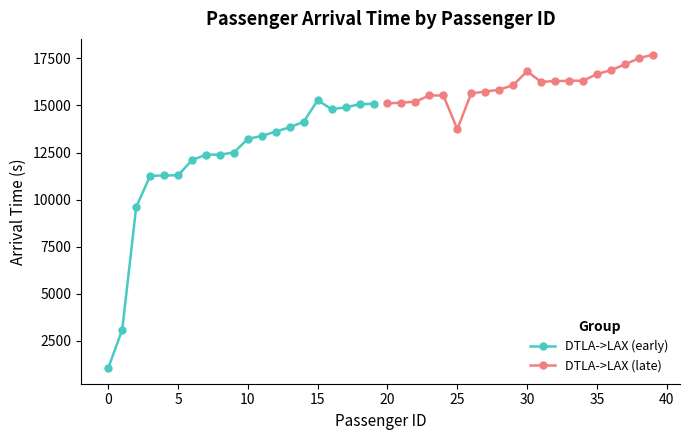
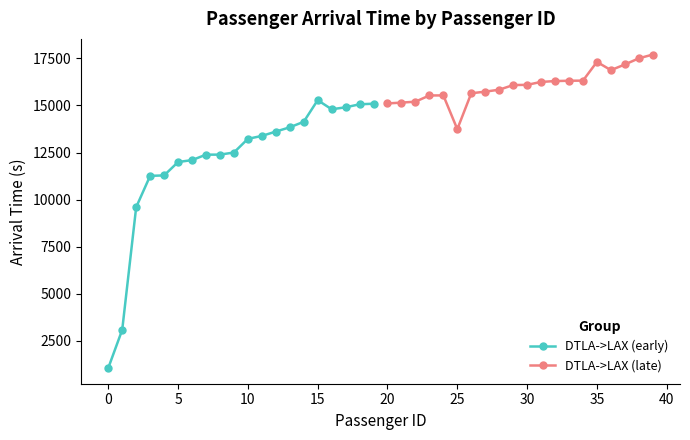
  {
    "DTLA->LAX (early)": {
      "0": 1100,
-     "5": 11300,
+     "5": 12000,
      "10": 13200,
      "15": 15300
    },
    "DTLA->LAX (late)": {
      "20": 15100,
      "25": 13700,
-     "30": 16800,
-     "35": 16700
+     "30": 16100,
+     "35": 17300
    }
  }
